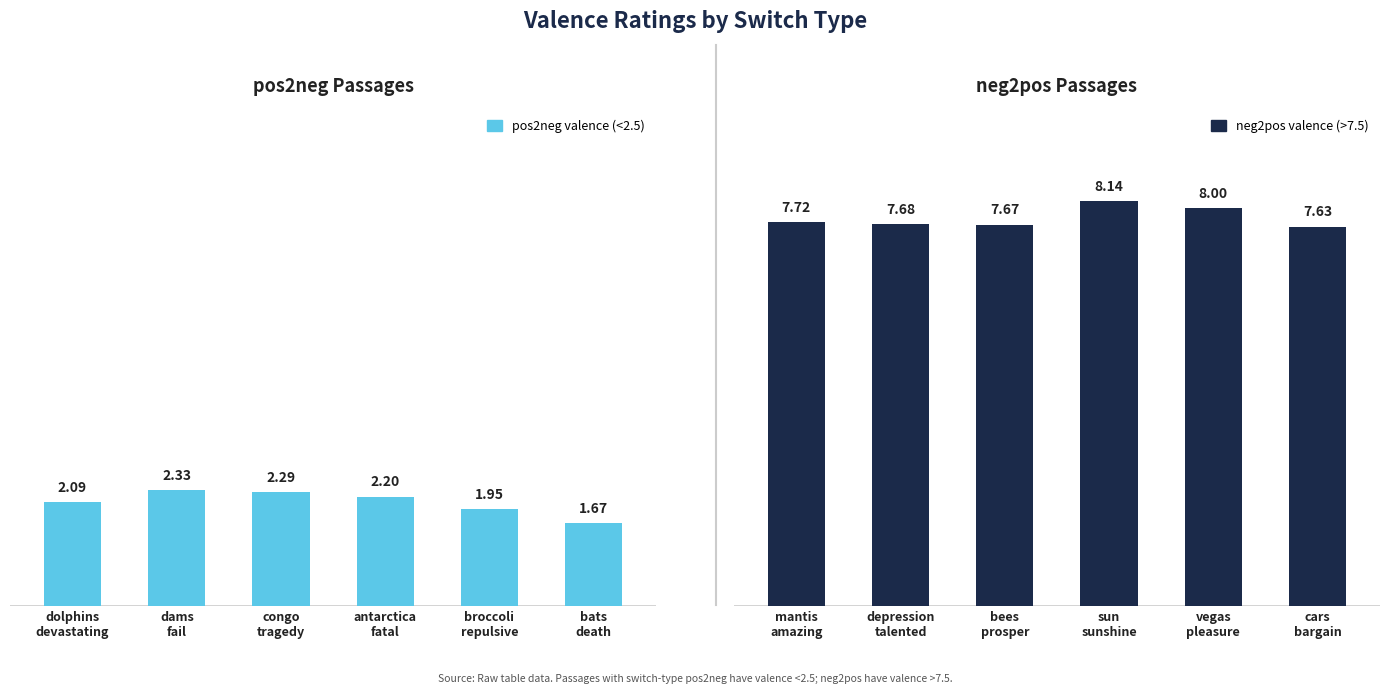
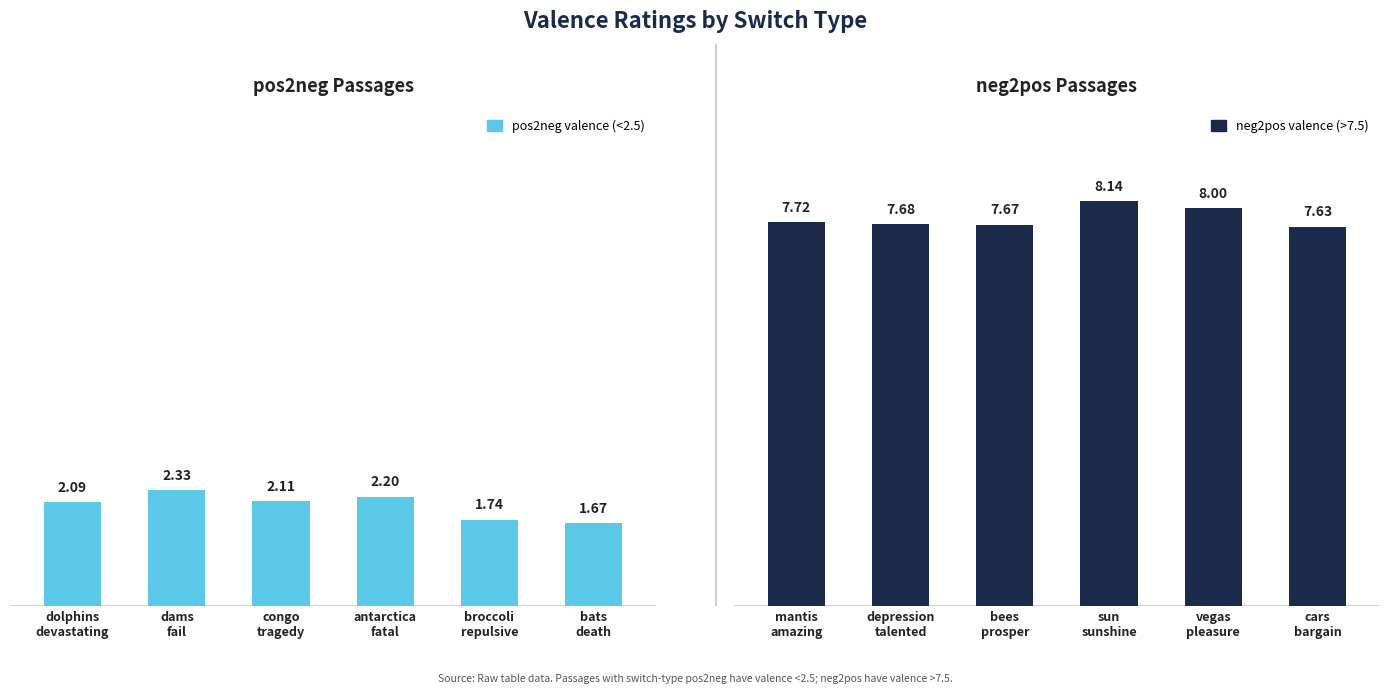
  {
    "pos2neg Passages": {
      "dolphins devastating": 2.09,
      "dams fail": 2.33,
-     "congo tragedy": 2.29,
+     "congo tragedy": 2.11,
      "antarctica fatal": 2.20,
-     "broccoli repulsive": 1.95,
+     "broccoli repulsive": 1.74,
      "bats death": 1.67
    },
    "neg2pos Passages": {
      "mantis amazing": 7.72,
      "depression talented": 7.68,
      "bees prosper": 7.67,
      "sun sunshine": 8.14,
      "vegas pleasure": 8.00,
      "cars bargain": 7.63
    }
  }
